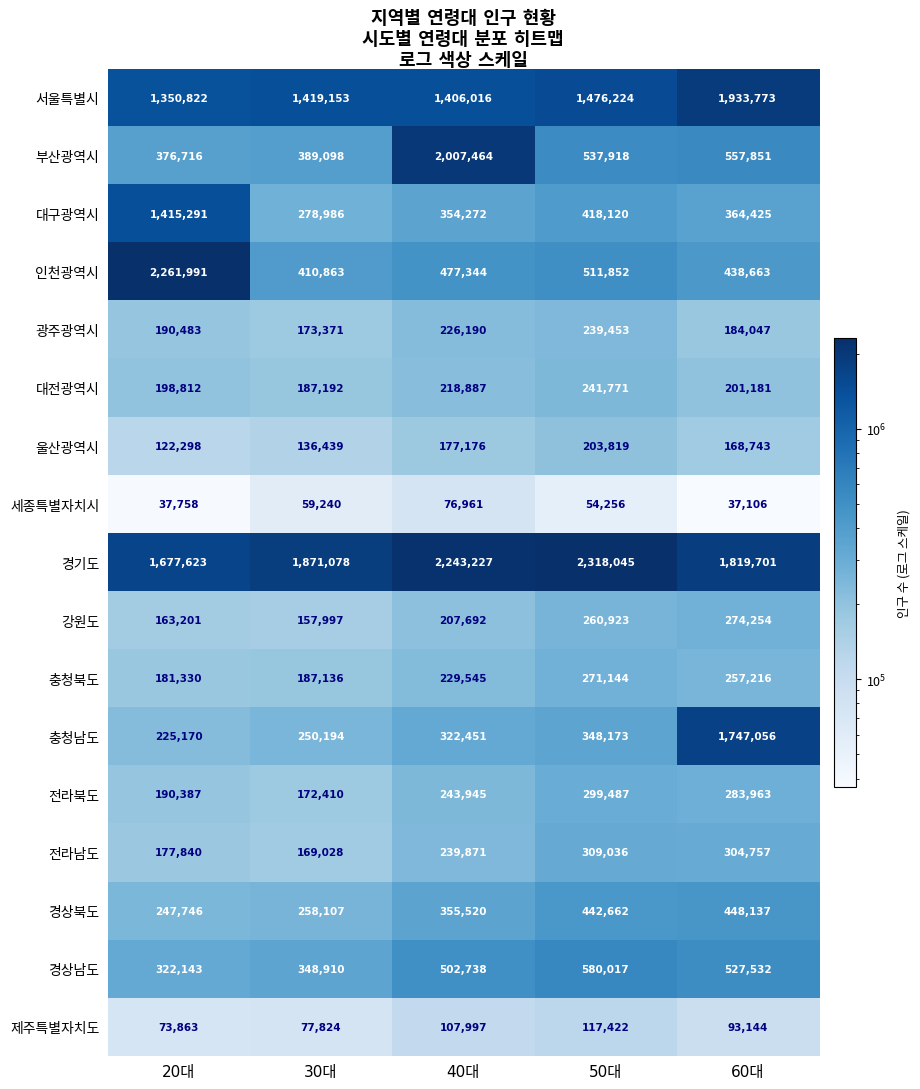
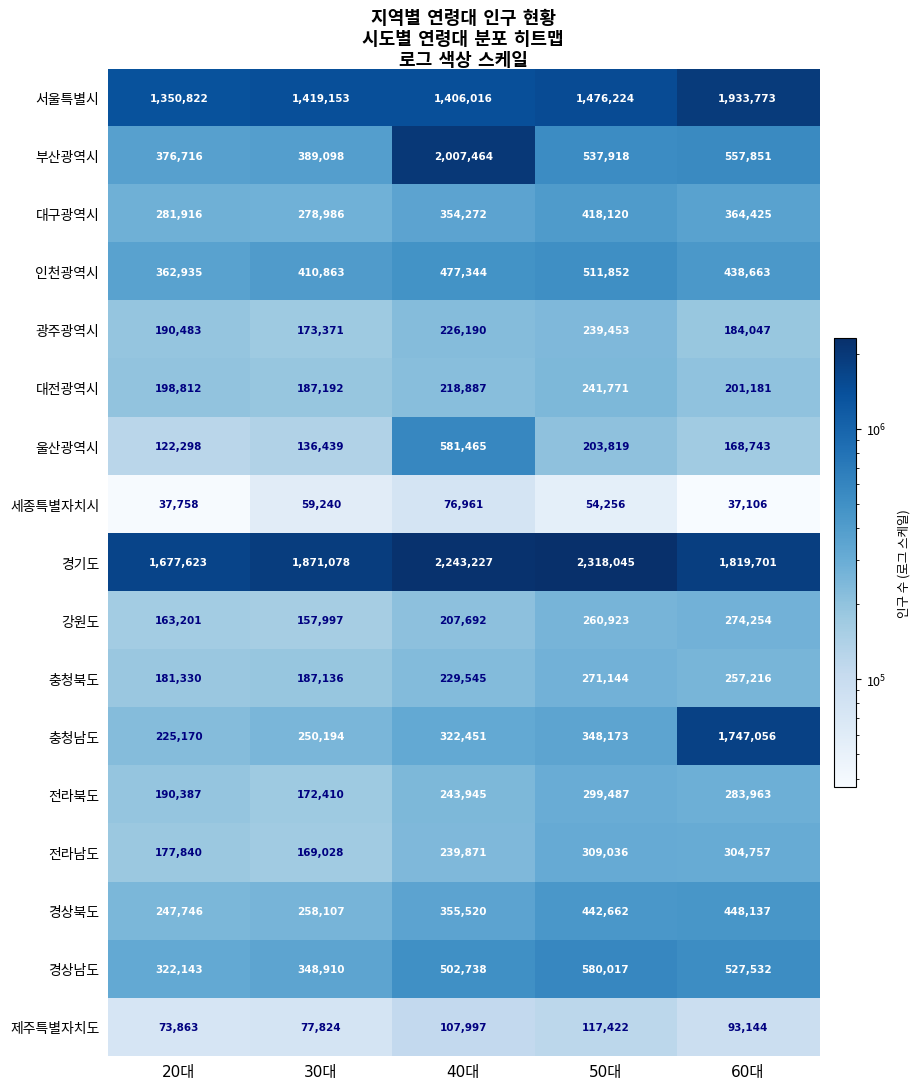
  {
    "서울특별시": {
      "20대": "1,350,822",
      "30대": "1,419,153",
      "40대": "1,406,016",
      "50대": "1,476,224",
      "60대": "1,933,773"
    },
    "부산광역시": {
      "20대": "376,716",
      "30대": "389,098",
      "40대": "2,007,464",
      "50대": "537,918",
      "60대": "557,851"
    },
    "대구광역시": {
-     "20대": "1,415,291",
+     "20대": "281,916",
      "30대": "278,986",
      "40대": "354,272",
      "50대": "418,120",
      "60대": "364,425"
    },
    "인천광역시": {
-     "20대": "2,261,991",
+     "20대": "362,935",
      "30대": "410,863",
      "40대": "477,344",
      "50대": "511,852",
      "60대": "438,663"
    },
    "광주광역시": {
      "20대": "190,483",
      "30대": "173,371",
      "40대": "226,190",
      "50대": "239,453",
      "60대": "184,047"
    },
    "대전광역시": {
      "20대": "198,812",
      "30대": "187,192",
      "40대": "218,887",
      "50대": "241,771",
      "60대": "201,181"
    },
    "울산광역시": {
      "20대": "122,298",
      "30대": "136,439",
-     "40대": "177,176",
+     "40대": "581,465",
      "50대": "203,819",
      "60대": "168,743"
    },
    "세종특별자치시": {
      "20대": "37,758",
      "30대": "59,240",
      "40대": "76,961",
      "50대": "54,256",
      "60대": "37,106"
    },
    "경기도": {
      "20대": "1,677,623",
      "30대": "1,871,078",
      "40대": "2,243,227",
      "50대": "2,318,045",
      "60대": "1,819,701"
    },
    "강원도": {
      "20대": "163,201",
      "30대": "157,997",
      "40대": "207,692",
      "50대": "260,923",
      "60대": "274,254"
    },
    "충청북도": {
      "20대": "181,330",
      "30대": "187,136",
      "40대": "229,545",
      "50대": "271,144",
      "60대": "257,216"
    },
    "충청남도": {
      "20대": "225,170",
      "30대": "250,194",
      "40대": "322,451",
      "50대": "348,173",
      "60대": "1,747,056"
    },
    "전라북도": {
      "20대": "190,387",
      "30대": "172,410",
      "40대": "243,945",
      "50대": "299,487",
      "60대": "283,963"
    },
    "전라남도": {
      "20대": "177,840",
      "30대": "169,028",
      "40대": "239,871",
      "50대": "309,036",
      "60대": "304,757"
    },
    "경상북도": {
      "20대": "247,746",
      "30대": "258,107",
      "40대": "355,520",
      "50대": "442,662",
      "60대": "448,137"
    },
    "경상남도": {
      "20대": "322,143",
      "30대": "348,910",
      "40대": "502,738",
      "50대": "580,017",
      "60대": "527,532"
    },
    "제주특별자치도": {
      "20대": "73,863",
      "30대": "77,824",
      "40대": "107,997",
      "50대": "117,422",
      "60대": "93,144"
    }
  }
